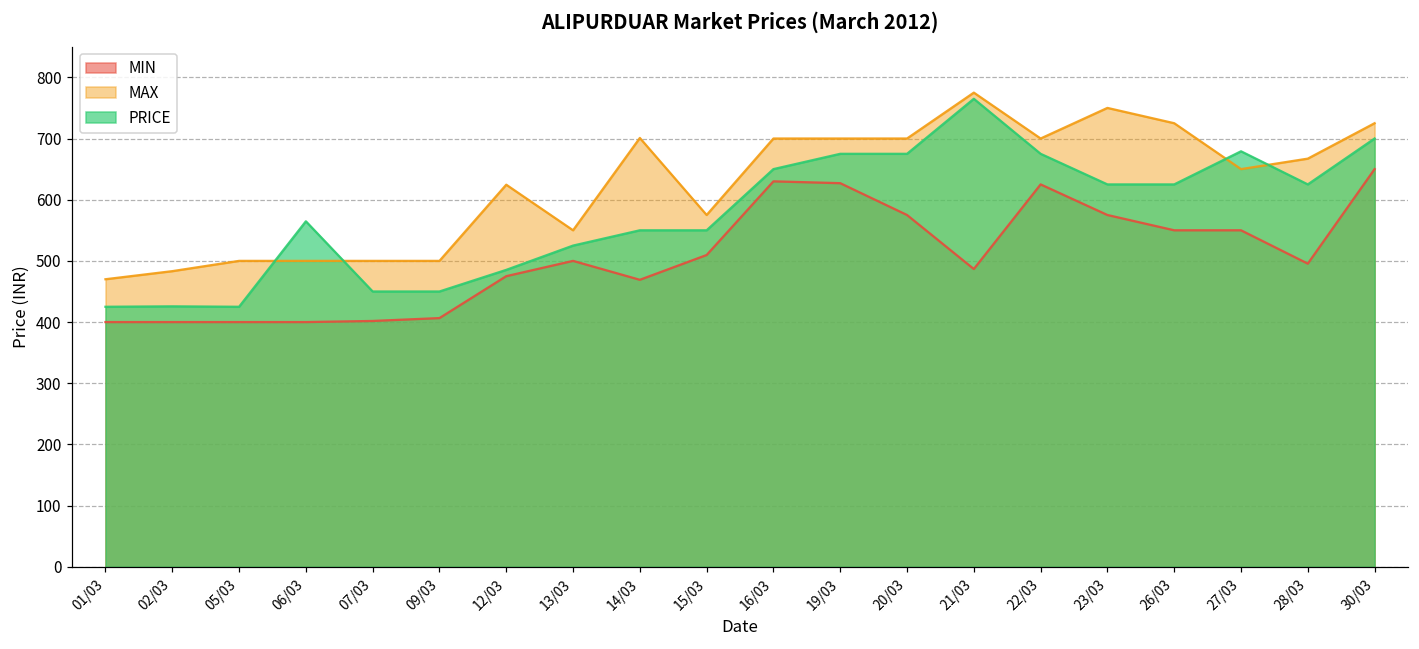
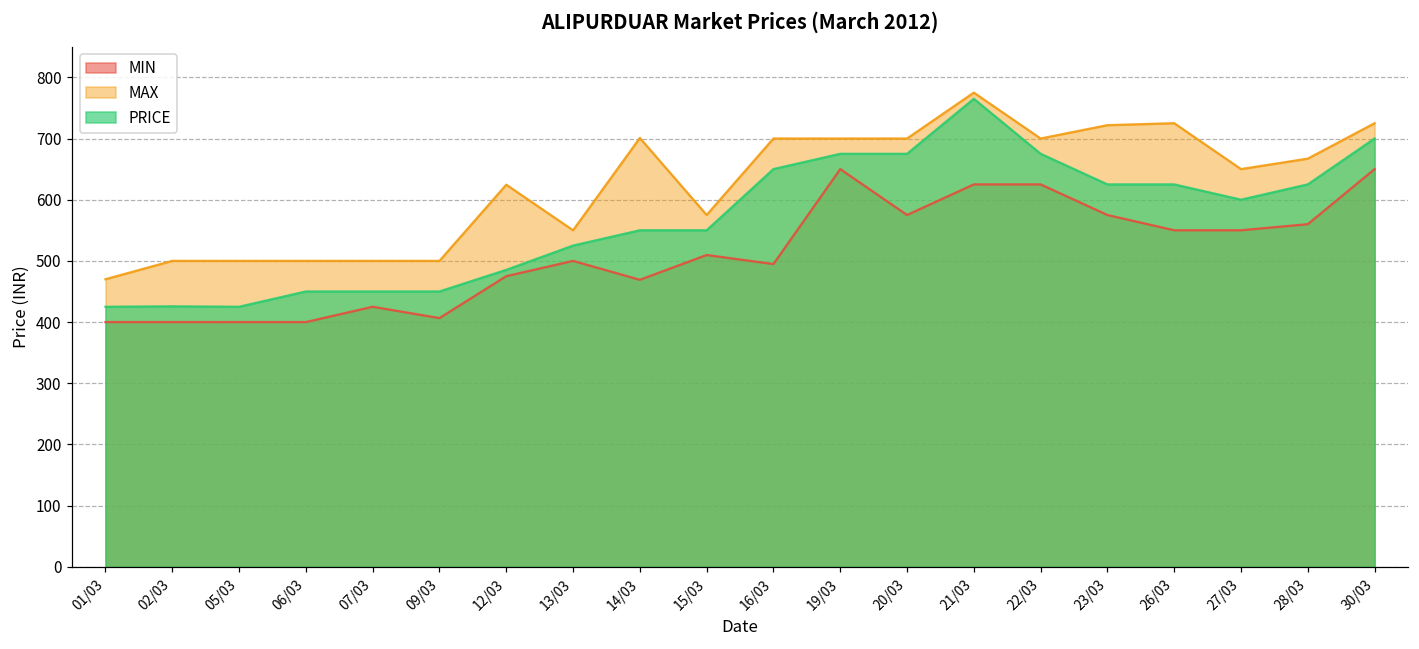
  {
    "MIN": {
      "01/03": 400,
      "02/03": 400,
      "05/03": 400,
      "06/03": 400,
-     "07/03": 400,
+     "07/03": 430,
      "09/03": 410,
      "12/03": 480,
      "13/03": 500,
      "14/03": 470,
      "15/03": 510,
-     "16/03": 630,
-     "19/03": 630,
+     "16/03": 490,
+     "19/03": 650,
      "20/03": 580,
-     "21/03": 490,
+     "21/03": 630,
      "22/03": 630,
      "23/03": 580,
      "26/03": 550,
      "27/03": 550,
-     "28/03": 500,
+     "28/03": 560,
      "30/03": 650
    },
    "MAX": {
      "01/03": 470,
-     "02/03": 480,
+     "02/03": 500,
      "05/03": 500,
      "06/03": 500,
      "07/03": 500,
      "09/03": 500,
      "12/03": 620,
      "13/03": 550,
      "14/03": 700,
      "15/03": 580,
      "16/03": 700,
      "19/03": 700,
      "20/03": 700,
      "21/03": 780,
      "22/03": 700,
-     "23/03": 750,
+     "23/03": 720,
      "26/03": 730,
      "27/03": 650,
      "28/03": 670,
      "30/03": 730
    },
    "PRICE": {
      "01/03": 430,
      "02/03": 430,
      "05/03": 430,
-     "06/03": 560,
+     "06/03": 450,
      "07/03": 450,
      "09/03": 450,
      "12/03": 490,
      "13/03": 530,
      "14/03": 550,
      "15/03": 550,
      "16/03": 650,
      "19/03": 680,
      "20/03": 680,
      "21/03": 760,
      "22/03": 680,
      "23/03": 630,
      "26/03": 630,
-     "27/03": 680,
+     "27/03": 600,
      "28/03": 630,
      "30/03": 700
    }
  }
